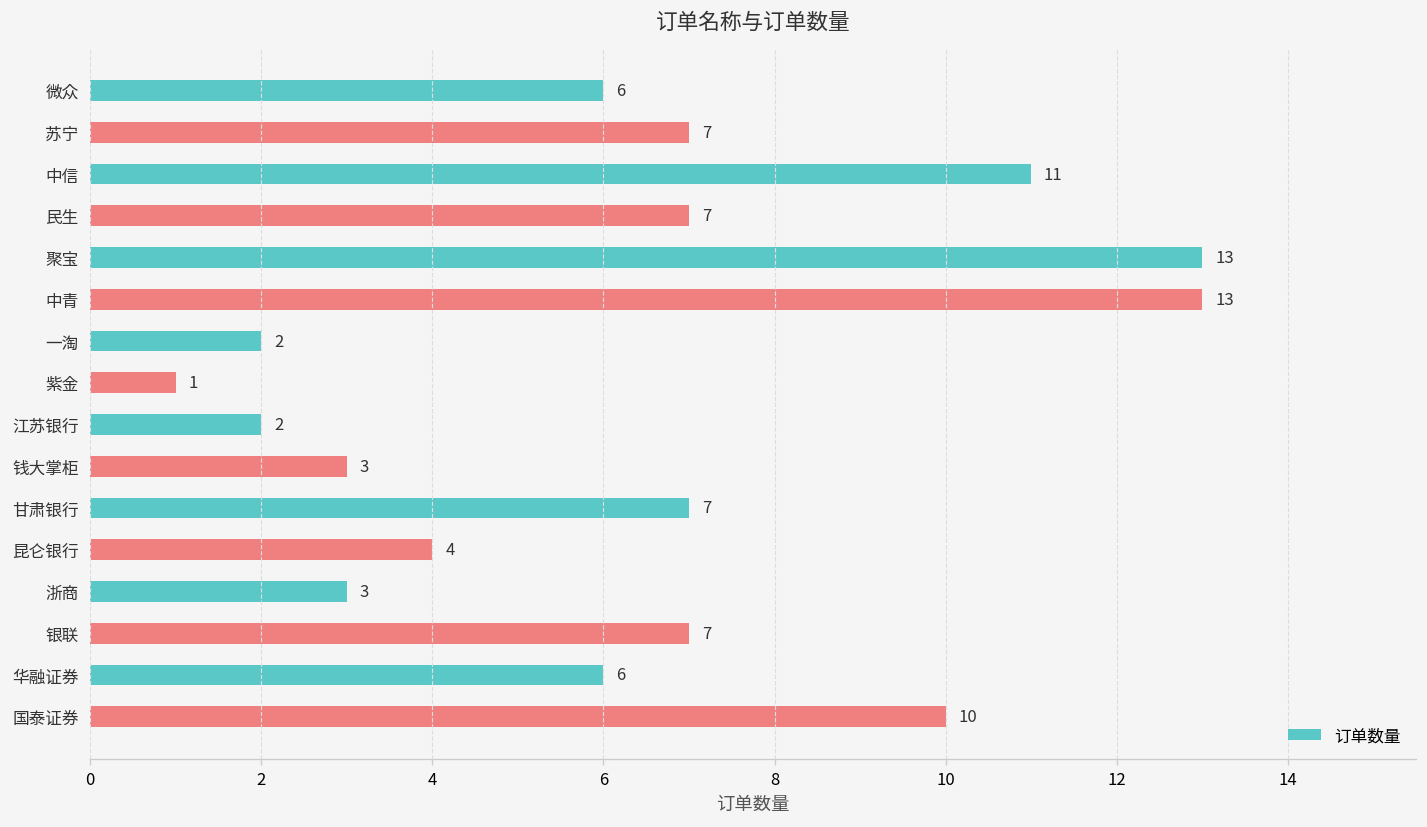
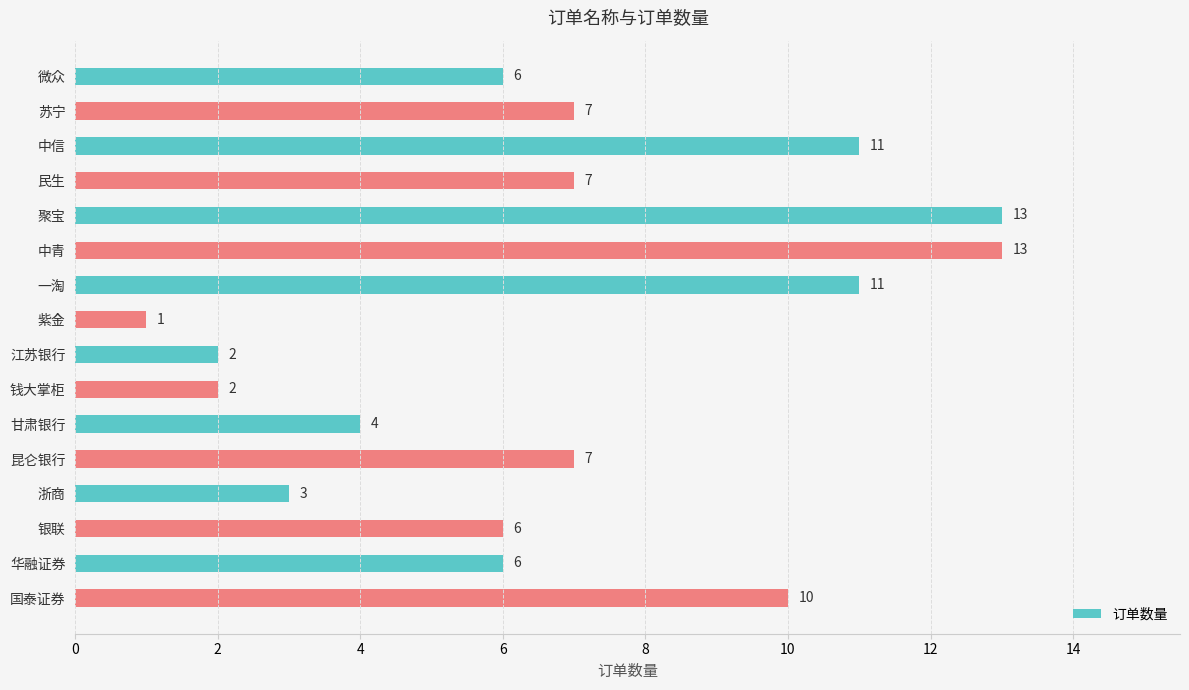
  {
    "微众": 6,
    "苏宁": 7,
    "中信": 11,
    "民生": 7,
    "聚宝": 13,
    "中青": 13,
-   "一淘": 2,
+   "一淘": 11,
    "紫金": 1,
    "江苏银行": 2,
-   "钱大掌柜": 3,
-   "甘肃银行": 7,
-   "昆仑银行": 4,
+   "钱大掌柜": 2,
+   "甘肃银行": 4,
+   "昆仑银行": 7,
    "浙商": 3,
-   "银联": 7,
+   "银联": 6,
    "华融证券": 6,
    "国泰证券": 10
  }
